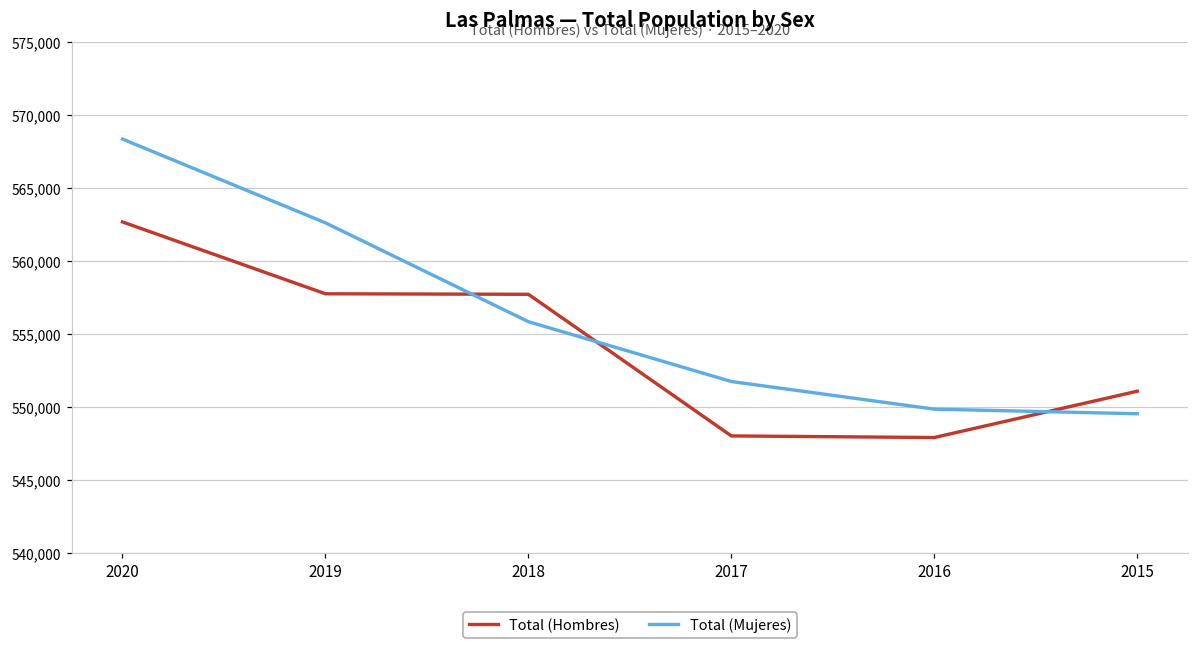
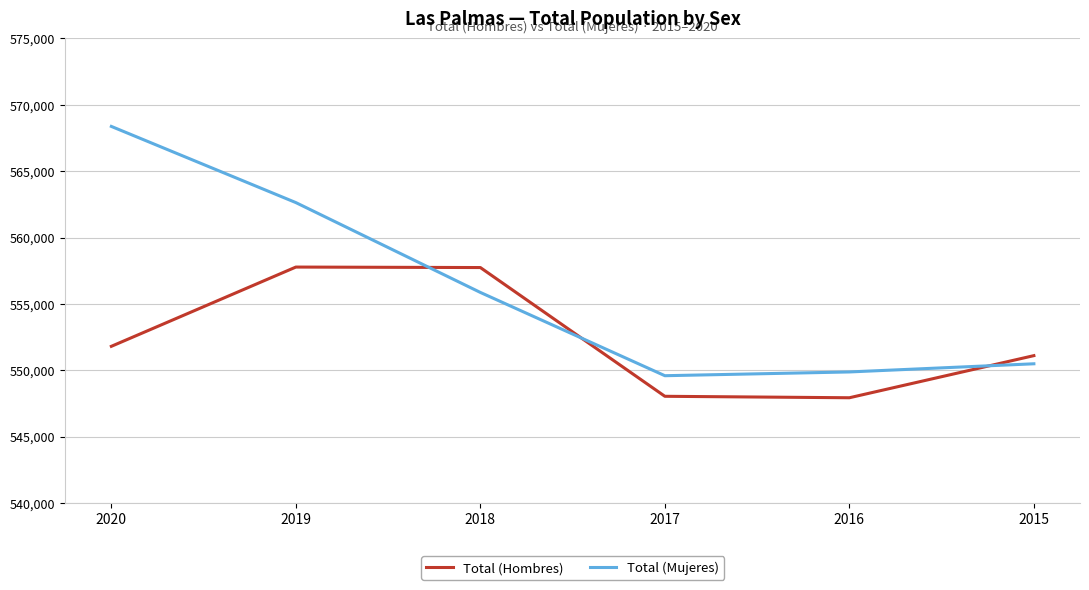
  {
    "Total (Hombres)": {
-     "2020": "562,700",
+     "2020": "551,800",
      "2019": "557,800",
      "2018": "557,700",
      "2017": "548,000",
      "2016": "547,900",
      "2015": "551,100"
    },
    "Total (Mujeres)": {
      "2020": "568,400",
      "2019": "562,600",
      "2018": "555,900",
-     "2017": "551,800",
+     "2017": "549,600",
      "2016": "549,900",
-     "2015": "549,600"
+     "2015": "550,500"
    }
  }
